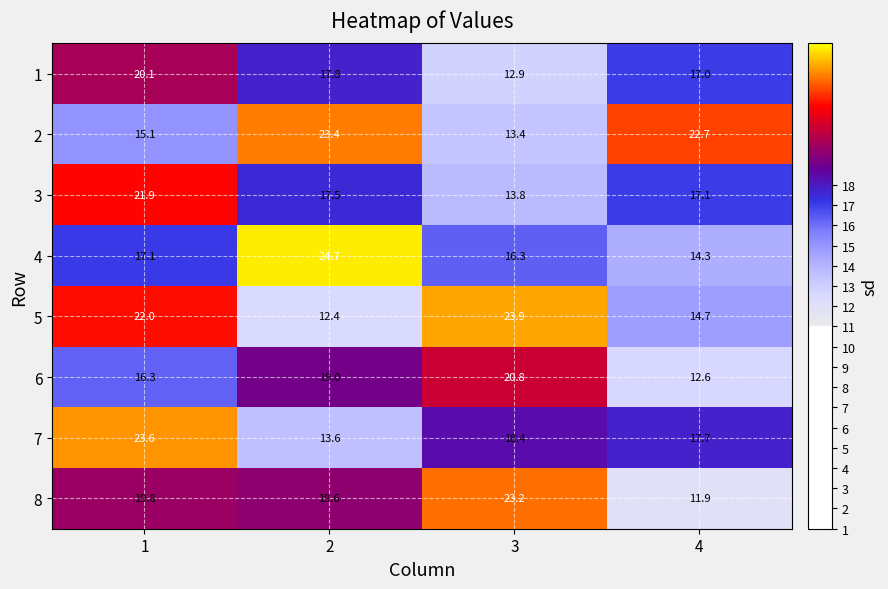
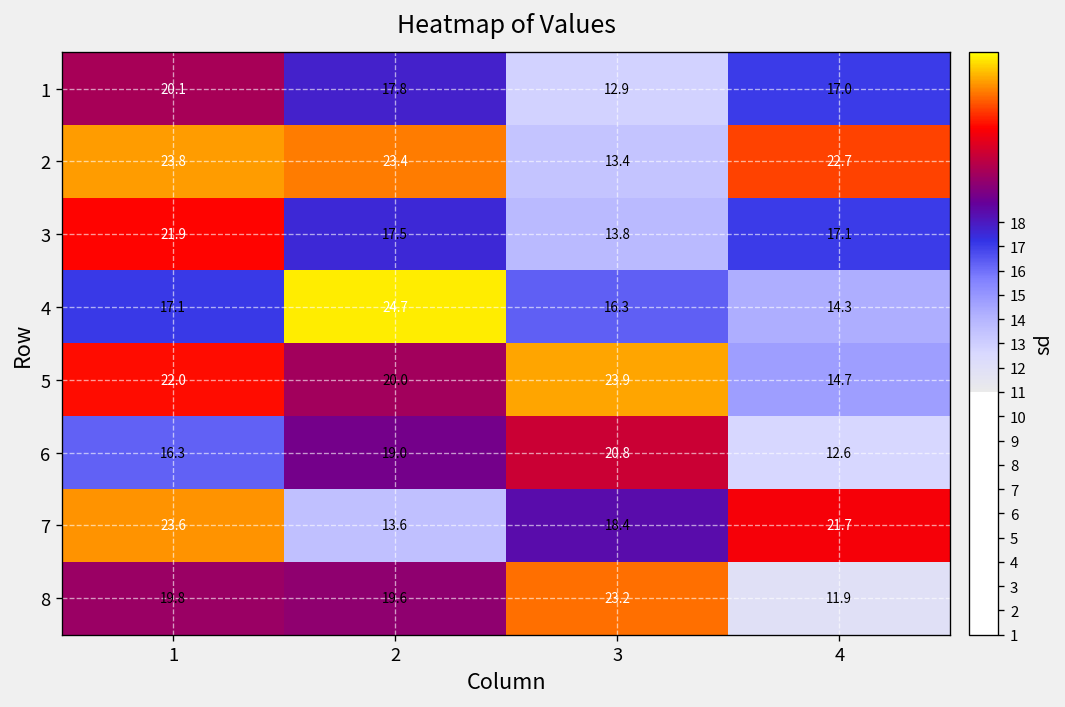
  {
    "1": {
      "1": 20.1,
      "2": 17.8,
      "3": 12.9,
      "4": 17.0
    },
    "2": {
-     "1": 15.1,
+     "1": 23.8,
      "2": 23.4,
      "3": 13.4,
      "4": 22.7
    },
    "3": {
      "1": 21.9,
      "2": 17.5,
      "3": 13.8,
      "4": 17.1
    },
    "4": {
      "1": 17.1,
      "2": 24.7,
      "3": 16.3,
      "4": 14.3
    },
    "5": {
      "1": 22.0,
-     "2": 12.4,
+     "2": 20.0,
      "3": 23.9,
      "4": 14.7
    },
    "6": {
      "1": 16.3,
      "2": 19.0,
      "3": 20.8,
      "4": 12.6
    },
    "7": {
      "1": 23.6,
      "2": 13.6,
      "3": 18.4,
-     "4": 17.7
+     "4": 21.7
    },
    "8": {
      "1": 19.8,
      "2": 19.6,
      "3": 23.2,
      "4": 11.9
    }
  }
